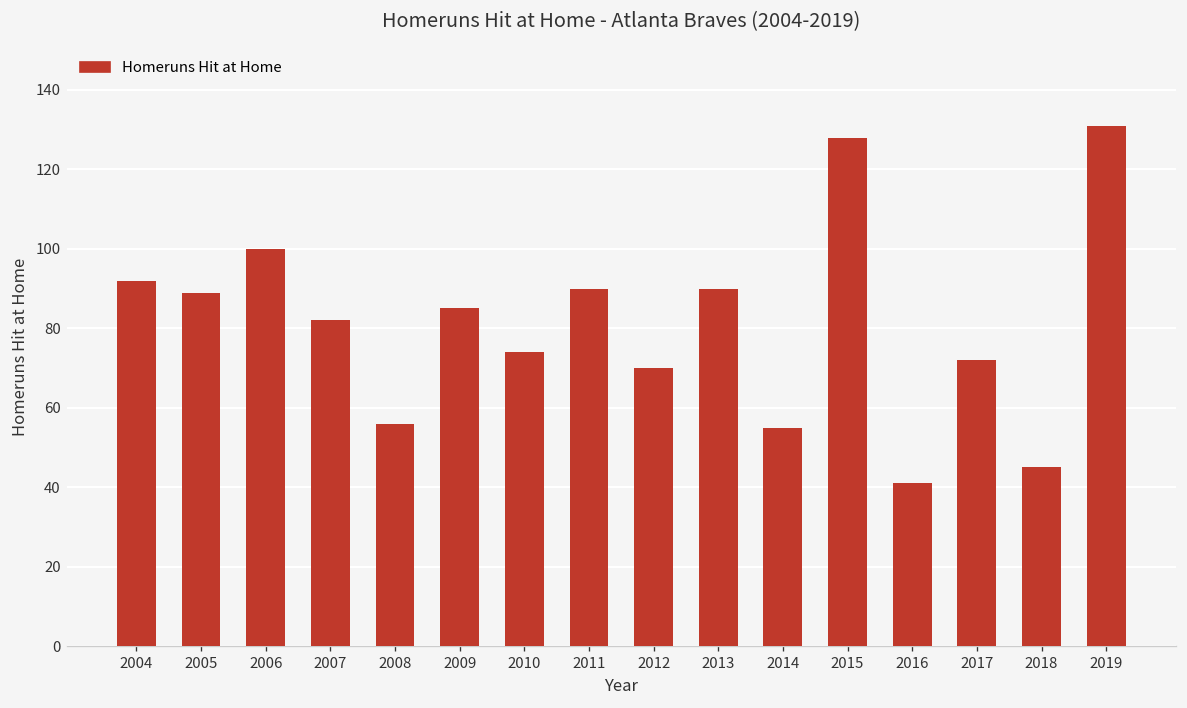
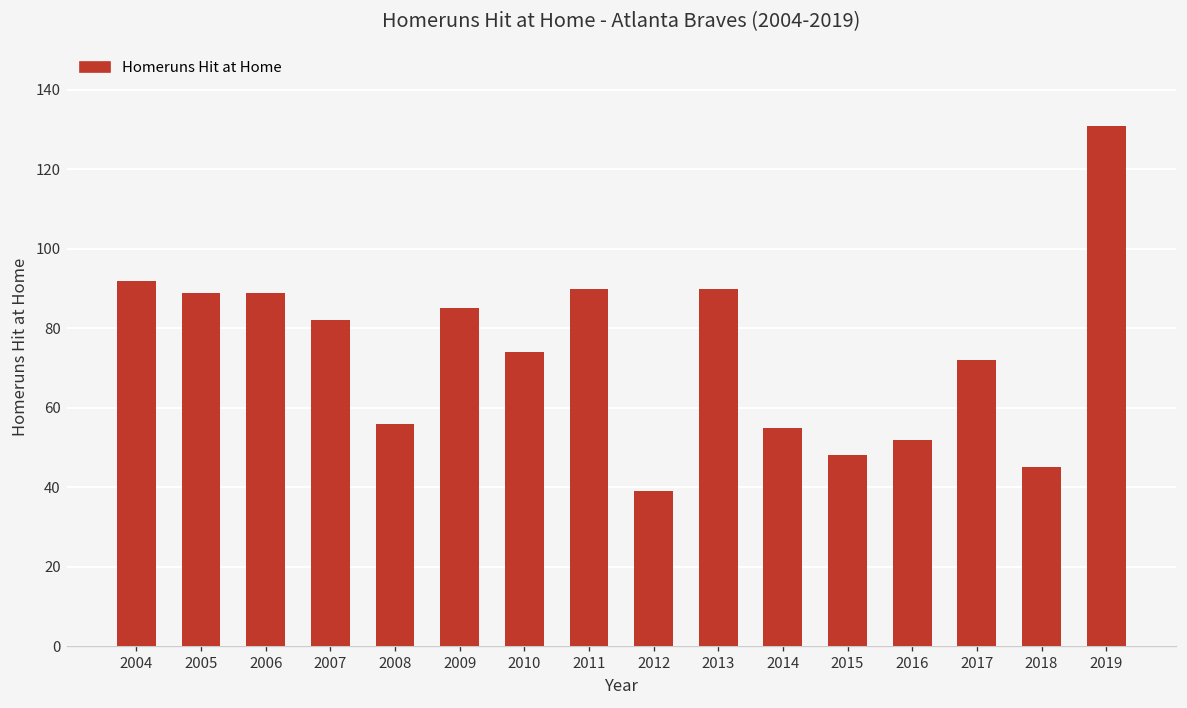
  {
    "2004": 92,
    "2005": 89,
-   "2006": 100,
+   "2006": 89,
    "2007": 82,
    "2008": 56,
    "2009": 85,
    "2010": 74,
    "2011": 90,
-   "2012": 70,
+   "2012": 39,
    "2013": 90,
    "2014": 55,
-   "2015": 128,
-   "2016": 41,
+   "2015": 48,
+   "2016": 52,
    "2017": 72,
    "2018": 45,
    "2019": 131
  }
